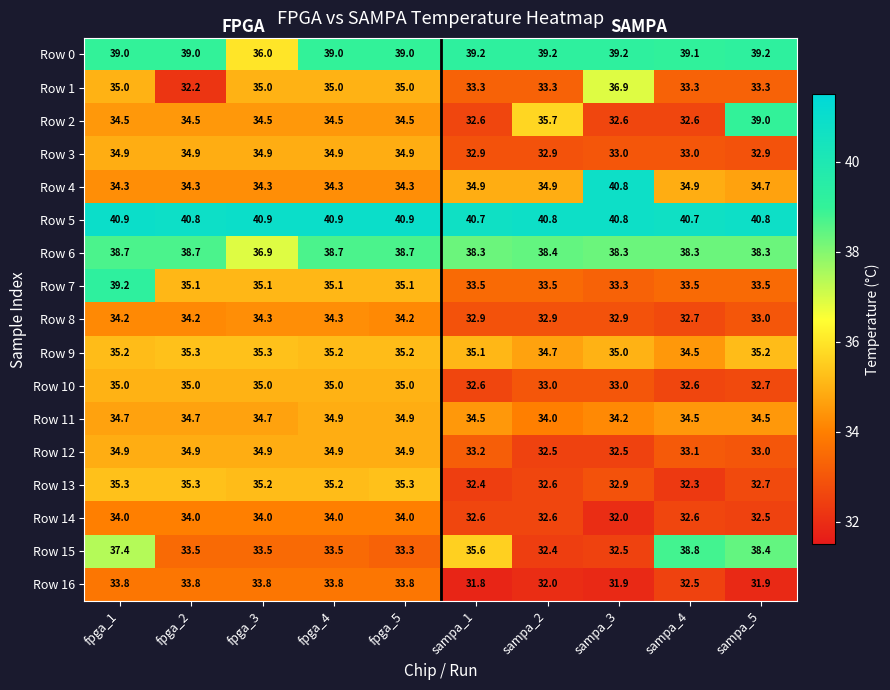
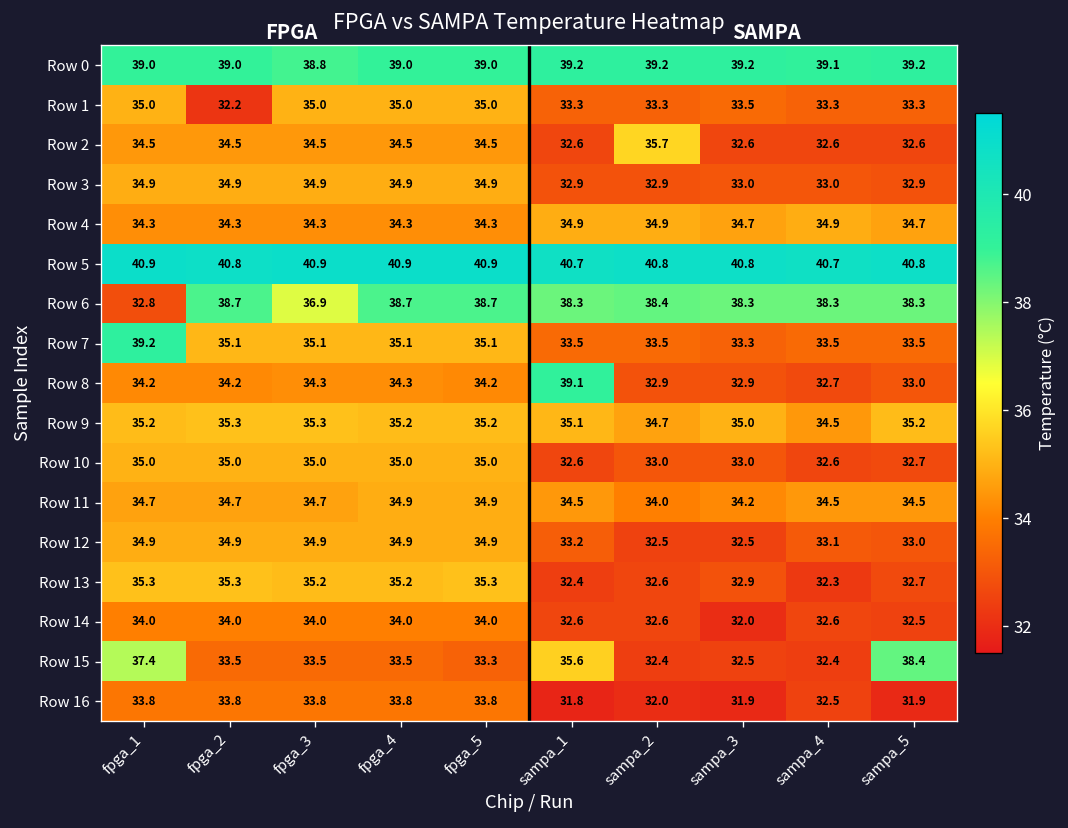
  {
    "Row 0": {
      "fpga_1": 39.0,
      "fpga_2": 39.0,
-     "fpga_3": 36.0,
+     "fpga_3": 38.8,
      "fpga_4": 39.0,
      "fpga_5": 39.0,
      "sampa_1": 39.2,
      "sampa_2": 39.2,
      "sampa_3": 39.2,
      "sampa_4": 39.1,
      "sampa_5": 39.2
    },
    "Row 1": {
      "fpga_1": 35.0,
      "fpga_2": 32.2,
      "fpga_3": 35.0,
      "fpga_4": 35.0,
      "fpga_5": 35.0,
      "sampa_1": 33.3,
      "sampa_2": 33.3,
-     "sampa_3": 36.9,
+     "sampa_3": 33.5,
      "sampa_4": 33.3,
      "sampa_5": 33.3
    },
    "Row 2": {
      "fpga_1": 34.5,
      "fpga_2": 34.5,
      "fpga_3": 34.5,
      "fpga_4": 34.5,
      "fpga_5": 34.5,
      "sampa_1": 32.6,
      "sampa_2": 35.7,
      "sampa_3": 32.6,
      "sampa_4": 32.6,
-     "sampa_5": 39.0
+     "sampa_5": 32.6
    },
    "Row 3": {
      "fpga_1": 34.9,
      "fpga_2": 34.9,
      "fpga_3": 34.9,
      "fpga_4": 34.9,
      "fpga_5": 34.9,
      "sampa_1": 32.9,
      "sampa_2": 32.9,
      "sampa_3": 33.0,
      "sampa_4": 33.0,
      "sampa_5": 32.9
    },
    "Row 4": {
      "fpga_1": 34.3,
      "fpga_2": 34.3,
      "fpga_3": 34.3,
      "fpga_4": 34.3,
      "fpga_5": 34.3,
      "sampa_1": 34.9,
      "sampa_2": 34.9,
-     "sampa_3": 40.8,
+     "sampa_3": 34.7,
      "sampa_4": 34.9,
      "sampa_5": 34.7
    },
    "Row 5": {
      "fpga_1": 40.9,
      "fpga_2": 40.8,
      "fpga_3": 40.9,
      "fpga_4": 40.9,
      "fpga_5": 40.9,
      "sampa_1": 40.7,
      "sampa_2": 40.8,
      "sampa_3": 40.8,
      "sampa_4": 40.7,
      "sampa_5": 40.8
    },
    "Row 6": {
-     "fpga_1": 38.7,
+     "fpga_1": 32.8,
      "fpga_2": 38.7,
      "fpga_3": 36.9,
      "fpga_4": 38.7,
      "fpga_5": 38.7,
      "sampa_1": 38.3,
      "sampa_2": 38.4,
      "sampa_3": 38.3,
      "sampa_4": 38.3,
      "sampa_5": 38.3
    },
    "Row 7": {
      "fpga_1": 39.2,
      "fpga_2": 35.1,
      "fpga_3": 35.1,
      "fpga_4": 35.1,
      "fpga_5": 35.1,
      "sampa_1": 33.5,
      "sampa_2": 33.5,
      "sampa_3": 33.3,
      "sampa_4": 33.5,
      "sampa_5": 33.5
    },
    "Row 8": {
      "fpga_1": 34.2,
      "fpga_2": 34.2,
      "fpga_3": 34.3,
      "fpga_4": 34.3,
      "fpga_5": 34.2,
-     "sampa_1": 32.9,
+     "sampa_1": 39.1,
      "sampa_2": 32.9,
      "sampa_3": 32.9,
      "sampa_4": 32.7,
      "sampa_5": 33.0
    },
    "Row 9": {
      "fpga_1": 35.2,
      "fpga_2": 35.3,
      "fpga_3": 35.3,
      "fpga_4": 35.2,
      "fpga_5": 35.2,
      "sampa_1": 35.1,
      "sampa_2": 34.7,
      "sampa_3": 35.0,
      "sampa_4": 34.5,
      "sampa_5": 35.2
    },
    "Row 10": {
      "fpga_1": 35.0,
      "fpga_2": 35.0,
      "fpga_3": 35.0,
      "fpga_4": 35.0,
      "fpga_5": 35.0,
      "sampa_1": 32.6,
      "sampa_2": 33.0,
      "sampa_3": 33.0,
      "sampa_4": 32.6,
      "sampa_5": 32.7
    },
    "Row 11": {
      "fpga_1": 34.7,
      "fpga_2": 34.7,
      "fpga_3": 34.7,
      "fpga_4": 34.9,
      "fpga_5": 34.9,
      "sampa_1": 34.5,
      "sampa_2": 34.0,
      "sampa_3": 34.2,
      "sampa_4": 34.5,
      "sampa_5": 34.5
    },
    "Row 12": {
      "fpga_1": 34.9,
      "fpga_2": 34.9,
      "fpga_3": 34.9,
      "fpga_4": 34.9,
      "fpga_5": 34.9,
      "sampa_1": 33.2,
      "sampa_2": 32.5,
      "sampa_3": 32.5,
      "sampa_4": 33.1,
      "sampa_5": 33.0
    },
    "Row 13": {
      "fpga_1": 35.3,
      "fpga_2": 35.3,
      "fpga_3": 35.2,
      "fpga_4": 35.2,
      "fpga_5": 35.3,
      "sampa_1": 32.4,
      "sampa_2": 32.6,
      "sampa_3": 32.9,
      "sampa_4": 32.3,
      "sampa_5": 32.7
    },
    "Row 14": {
      "fpga_1": 34.0,
      "fpga_2": 34.0,
      "fpga_3": 34.0,
      "fpga_4": 34.0,
      "fpga_5": 34.0,
      "sampa_1": 32.6,
      "sampa_2": 32.6,
      "sampa_3": 32.0,
      "sampa_4": 32.6,
      "sampa_5": 32.5
    },
    "Row 15": {
      "fpga_1": 37.4,
      "fpga_2": 33.5,
      "fpga_3": 33.5,
      "fpga_4": 33.5,
      "fpga_5": 33.3,
      "sampa_1": 35.6,
      "sampa_2": 32.4,
      "sampa_3": 32.5,
-     "sampa_4": 38.8,
+     "sampa_4": 32.4,
      "sampa_5": 38.4
    },
    "Row 16": {
      "fpga_1": 33.8,
      "fpga_2": 33.8,
      "fpga_3": 33.8,
      "fpga_4": 33.8,
      "fpga_5": 33.8,
      "sampa_1": 31.8,
      "sampa_2": 32.0,
      "sampa_3": 31.9,
      "sampa_4": 32.5,
      "sampa_5": 31.9
    }
  }
